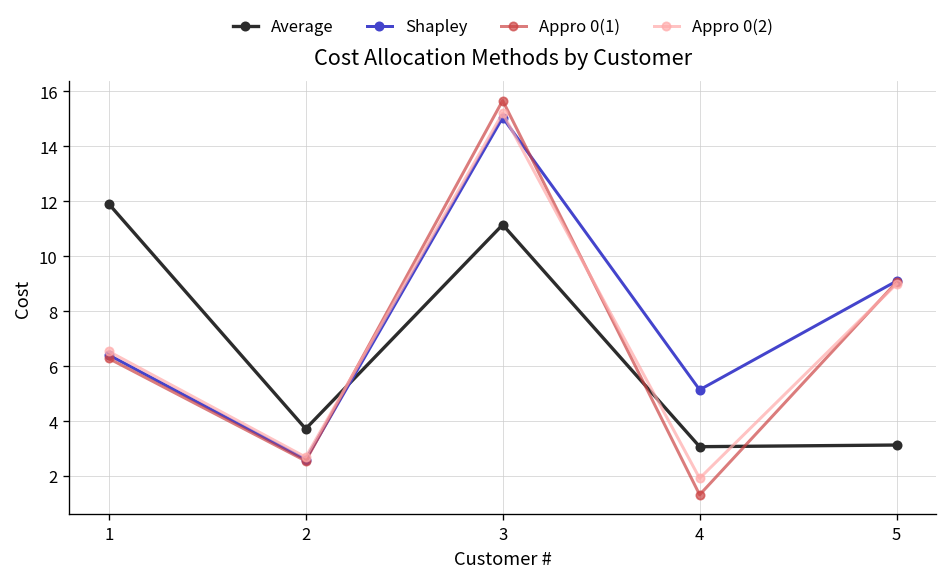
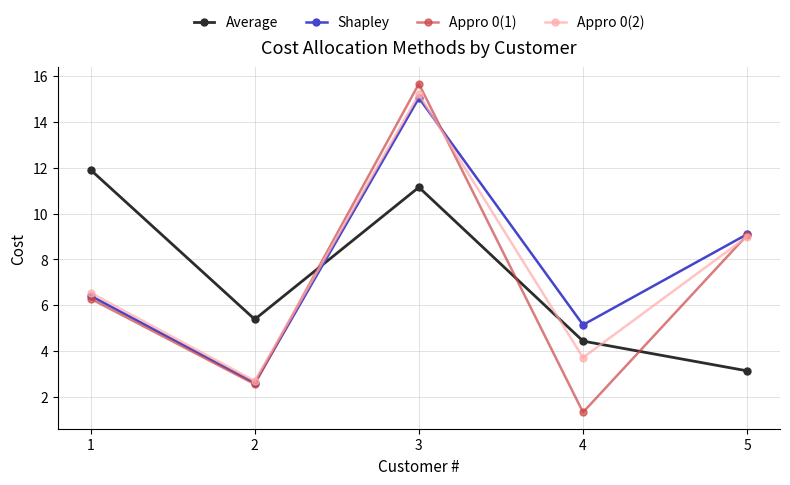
  {
    "Average": {
      "1": 11.9,
-     "2": 3.7,
+     "2": 5.4,
      "3": 11.2,
-     "4": 3.1,
+     "4": 4.4,
      "5": 3.1
    },
    "Shapley": {
      "1": 6.4,
      "3": 15.1,
      "4": 5.1
    },
    "Appro 0(1)": {
      "1": 6.3,
      "3": 15.7,
      "4": 1.3
    },
    "Appro 0(2)": {
      "1": 6.5,
      "3": 15.2,
-     "4": 1.9
+     "4": 3.7
    }
  }
